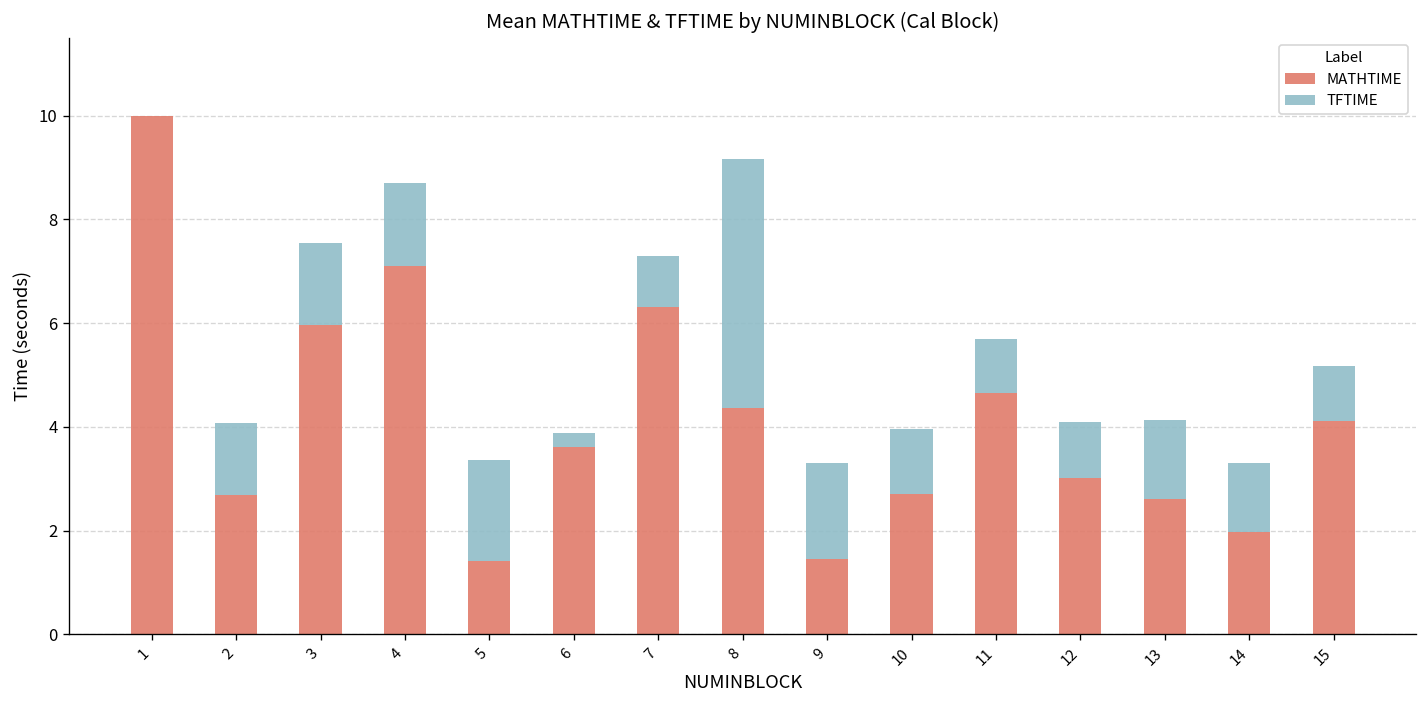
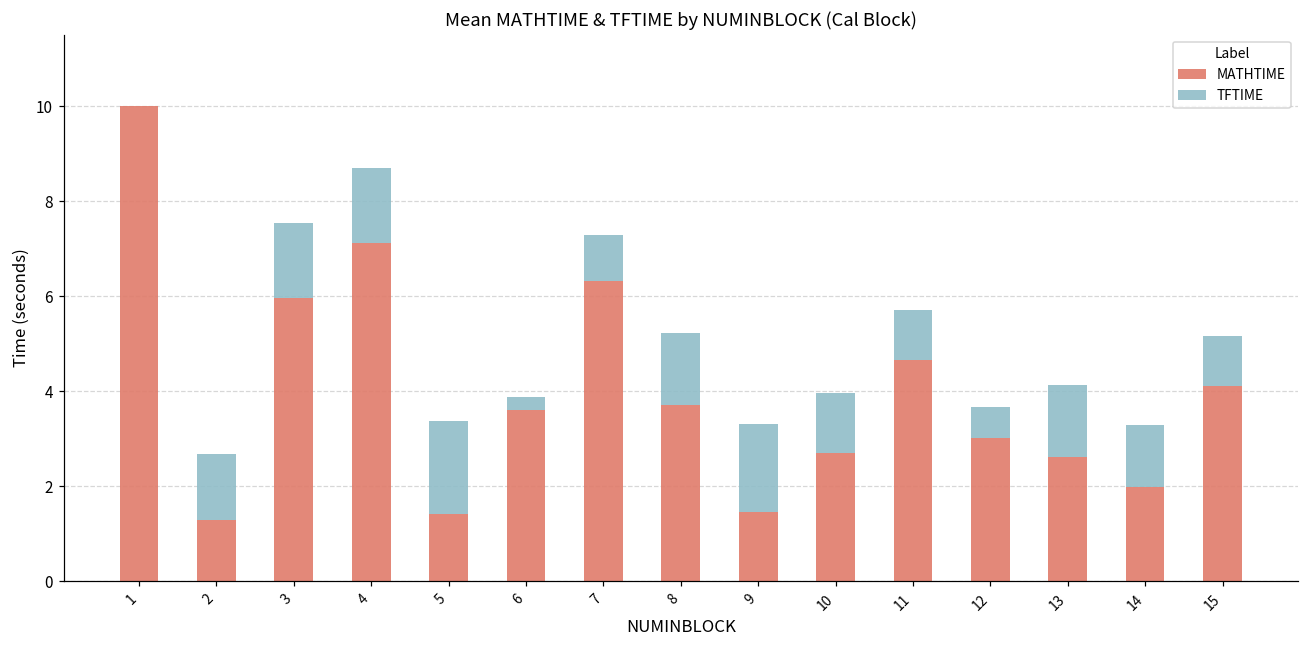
  {
    "MATHTIME": {
      "1": 10.0,
-     "2": 2.7,
+     "2": 1.3,
      "3": 6.0,
      "4": 7.1,
      "5": 1.4,
      "6": 3.6,
      "7": 6.3,
-     "8": 4.4,
+     "8": 3.7,
      "9": 1.5,
      "10": 2.7,
      "11": 4.7,
      "12": 3.0,
      "13": 2.6,
      "14": 2.0,
      "15": 4.1
    },
    "TFTIME": {
      "1": 0.0,
      "2": 1.4,
      "3": 1.6,
      "4": 1.6,
      "5": 2.0,
      "6": 0.3,
      "7": 1.0,
-     "8": 4.8,
+     "8": 1.5,
      "9": 1.9,
      "10": 1.3,
      "11": 1.0,
-     "12": 1.1,
+     "12": 0.7,
      "13": 1.5,
      "14": 1.3,
      "15": 1.0
    }
  }
